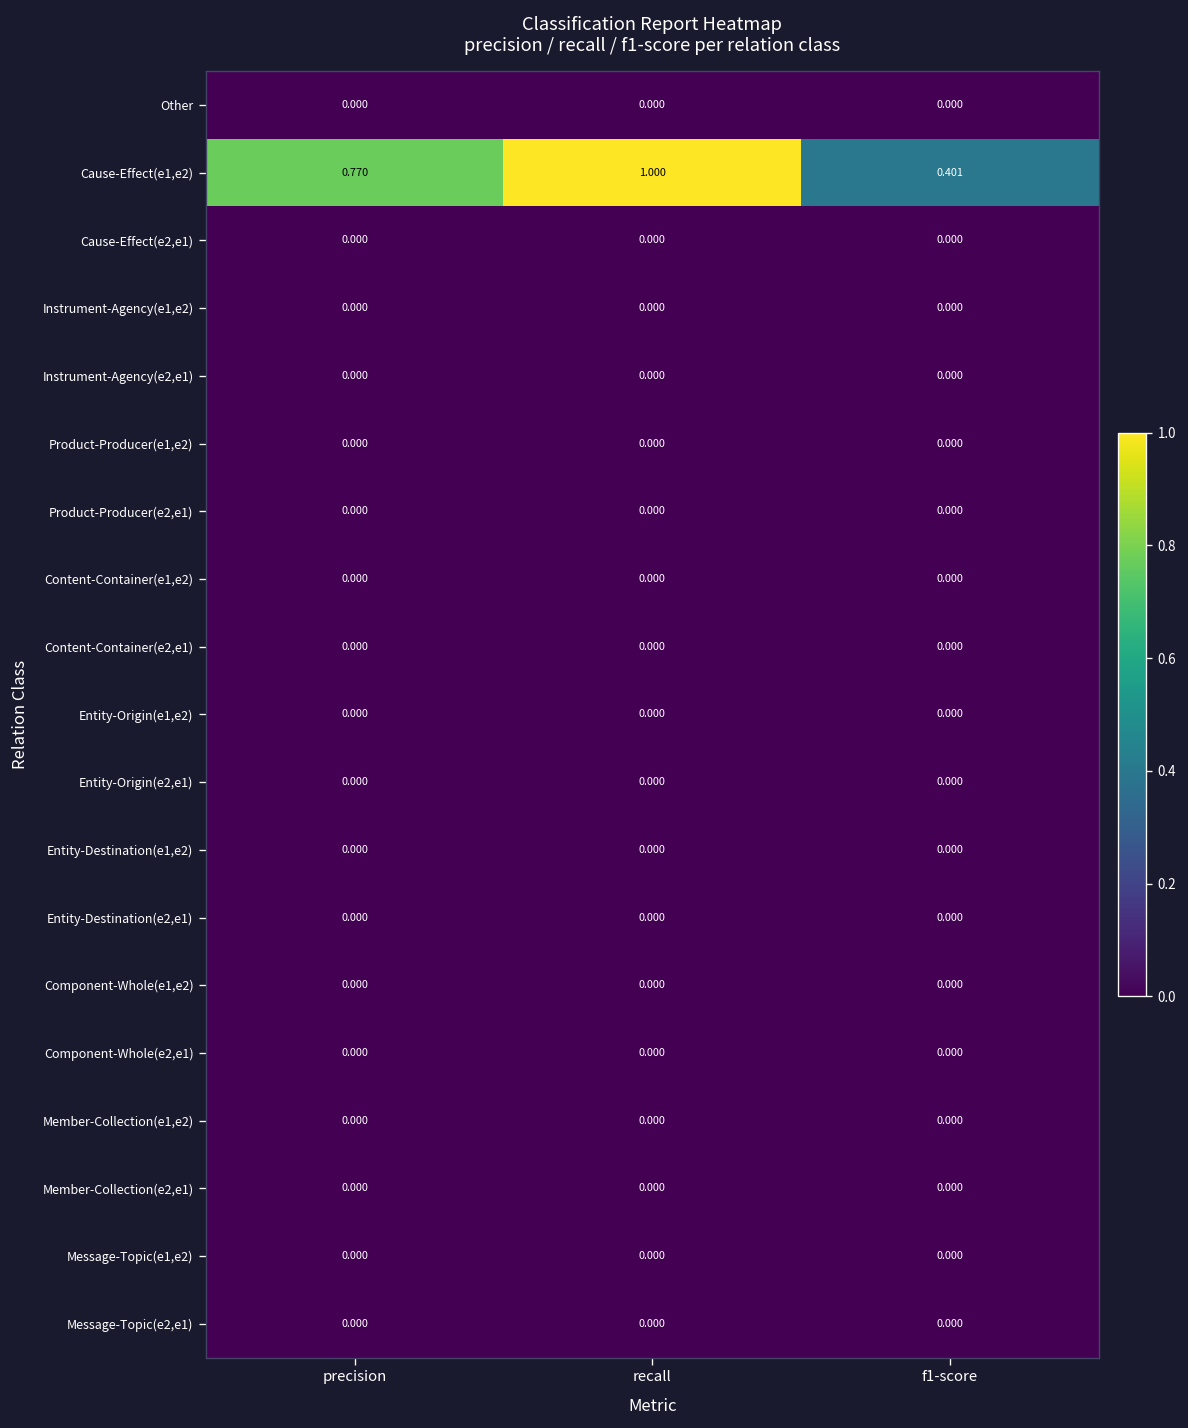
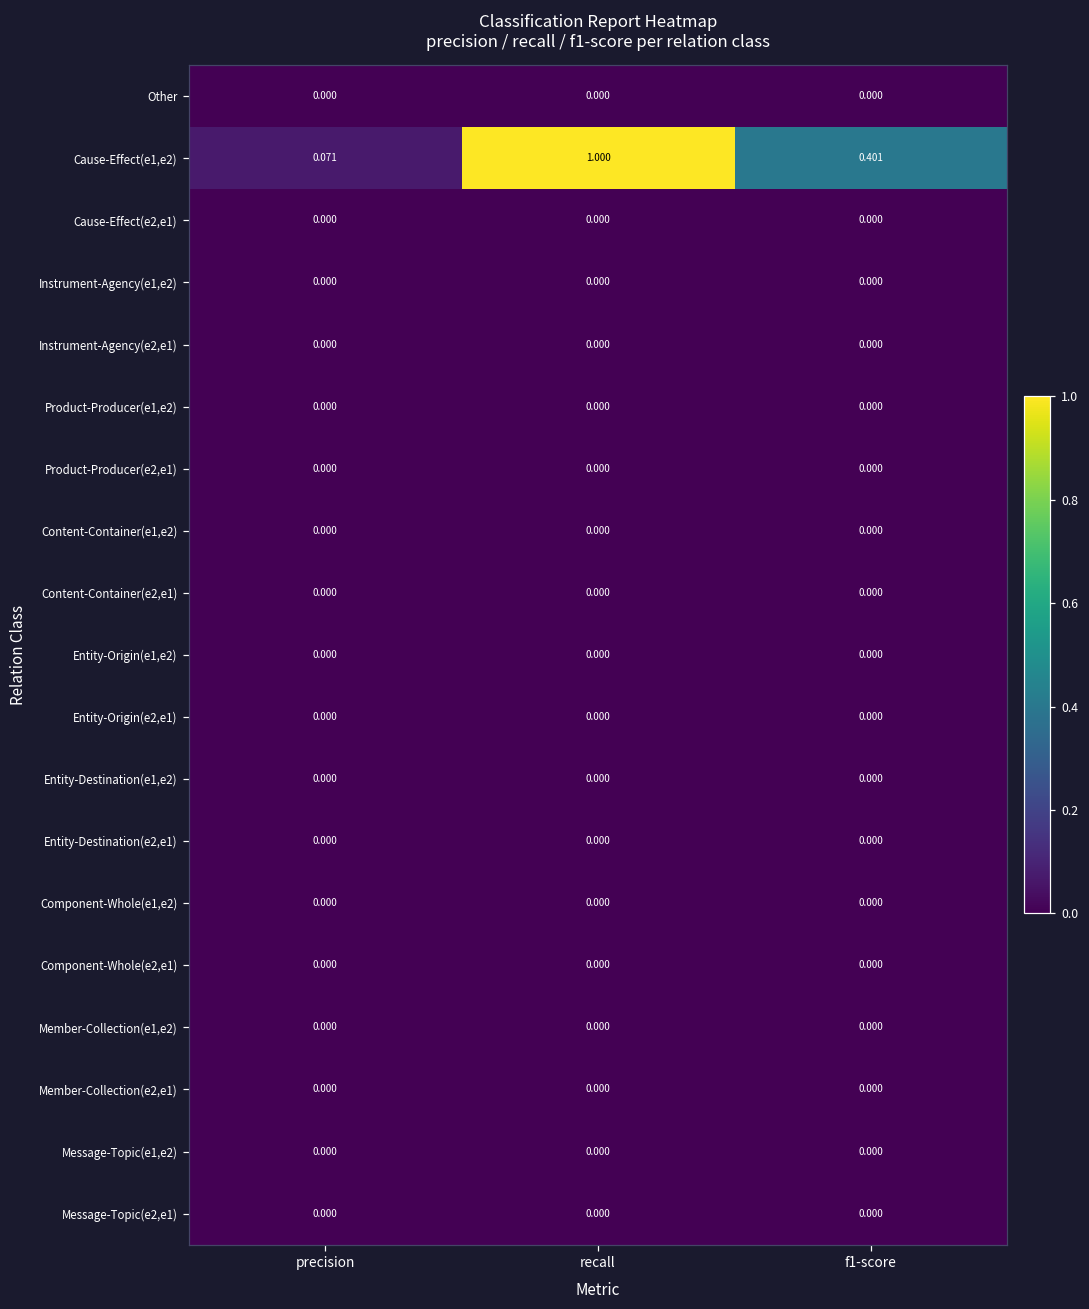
  {
    "Other": {
      "precision": 0.000,
      "recall": 0.000,
      "f1-score": 0.000
    },
    "Cause-Effect(e1,e2)": {
-     "precision": 0.770,
+     "precision": 0.071,
      "recall": 1.000,
      "f1-score": 0.401
    },
    "Cause-Effect(e2,e1)": {
      "precision": 0.000,
      "recall": 0.000,
      "f1-score": 0.000
    },
    "Instrument-Agency(e1,e2)": {
      "precision": 0.000,
      "recall": 0.000,
      "f1-score": 0.000
    },
    "Instrument-Agency(e2,e1)": {
      "precision": 0.000,
      "recall": 0.000,
      "f1-score": 0.000
    },
    "Product-Producer(e1,e2)": {
      "precision": 0.000,
      "recall": 0.000,
      "f1-score": 0.000
    },
    "Product-Producer(e2,e1)": {
      "precision": 0.000,
      "recall": 0.000,
      "f1-score": 0.000
    },
    "Content-Container(e1,e2)": {
      "precision": 0.000,
      "recall": 0.000,
      "f1-score": 0.000
    },
    "Content-Container(e2,e1)": {
      "precision": 0.000,
      "recall": 0.000,
      "f1-score": 0.000
    },
    "Entity-Origin(e1,e2)": {
      "precision": 0.000,
      "recall": 0.000,
      "f1-score": 0.000
    },
    "Entity-Origin(e2,e1)": {
      "precision": 0.000,
      "recall": 0.000,
      "f1-score": 0.000
    },
    "Entity-Destination(e1,e2)": {
      "precision": 0.000,
      "recall": 0.000,
      "f1-score": 0.000
    },
    "Entity-Destination(e2,e1)": {
      "precision": 0.000,
      "recall": 0.000,
      "f1-score": 0.000
    },
    "Component-Whole(e1,e2)": {
      "precision": 0.000,
      "recall": 0.000,
      "f1-score": 0.000
    },
    "Component-Whole(e2,e1)": {
      "precision": 0.000,
      "recall": 0.000,
      "f1-score": 0.000
    },
    "Member-Collection(e1,e2)": {
      "precision": 0.000,
      "recall": 0.000,
      "f1-score": 0.000
    },
    "Member-Collection(e2,e1)": {
      "precision": 0.000,
      "recall": 0.000,
      "f1-score": 0.000
    },
    "Message-Topic(e1,e2)": {
      "precision": 0.000,
      "recall": 0.000,
      "f1-score": 0.000
    },
    "Message-Topic(e2,e1)": {
      "precision": 0.000,
      "recall": 0.000,
      "f1-score": 0.000
    }
  }
